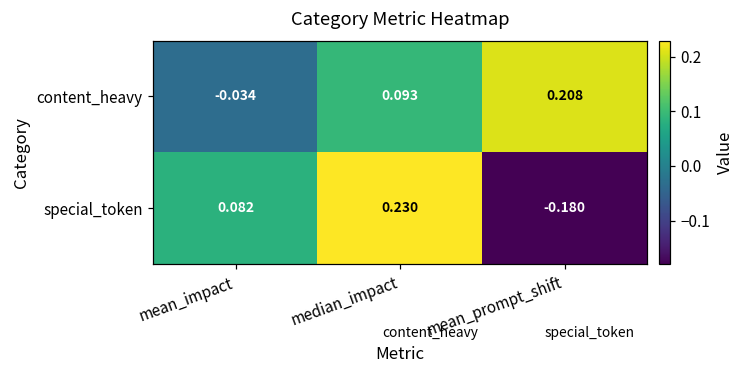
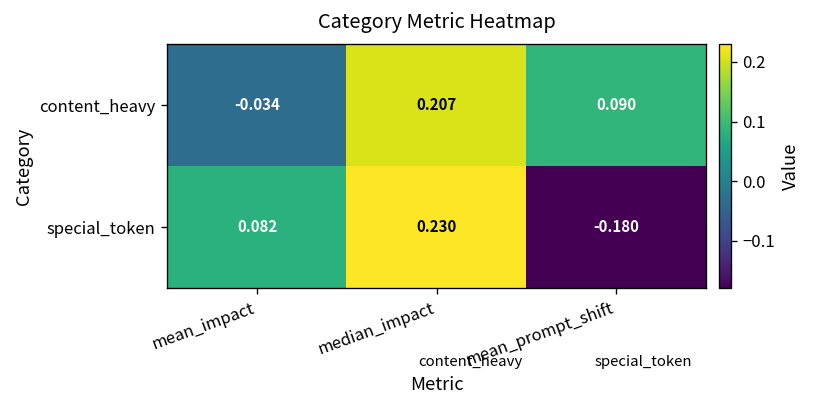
  {
    "content_heavy": {
      "mean_impact": -0.034,
-     "median_impact": 0.093,
-     "mean_prompt_shift": 0.208
+     "median_impact": 0.207,
+     "mean_prompt_shift": 0.090
    },
    "special_token": {
      "mean_impact": 0.082,
      "median_impact": 0.230,
      "mean_prompt_shift": -0.180
    }
  }
